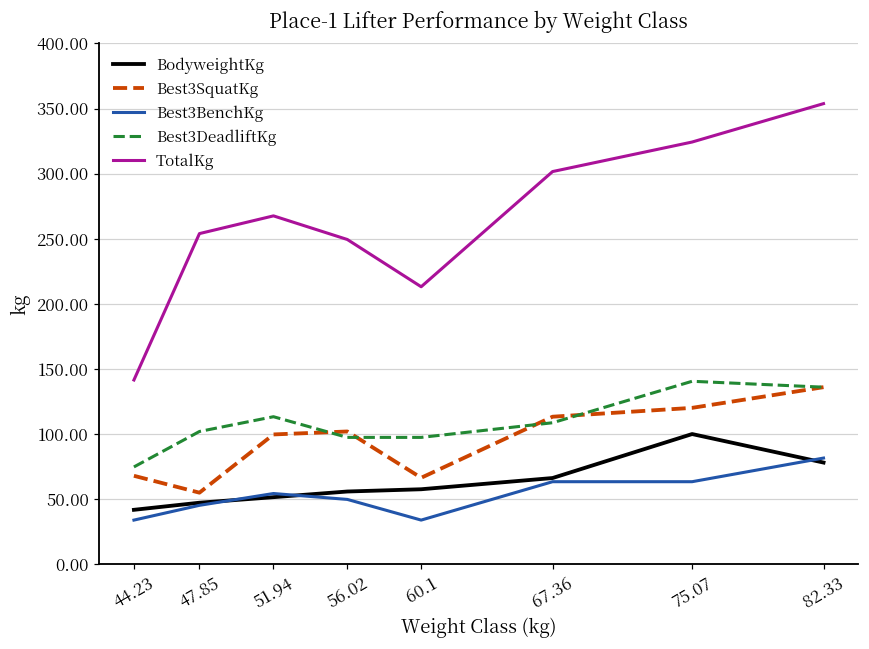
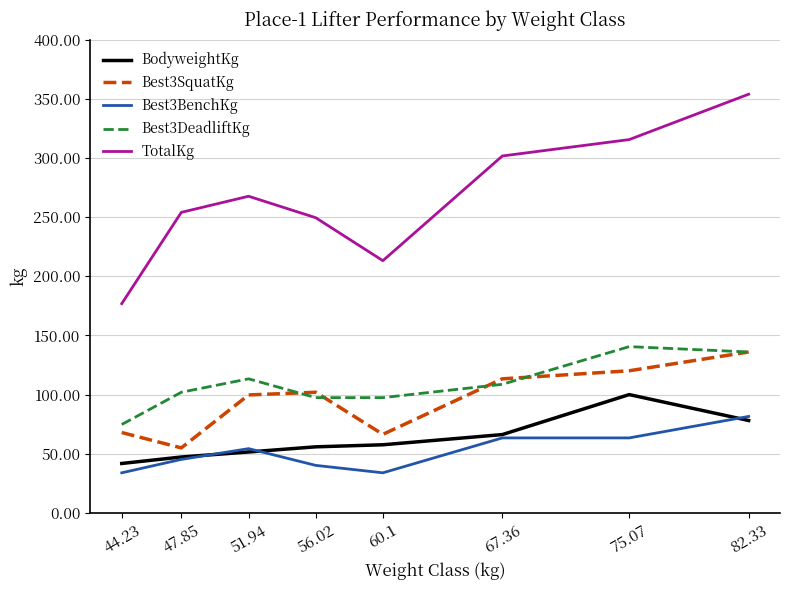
  {
    "BodyweightKg": {
      "44.23": 42,
      "51.94": 52,
      "56.02": 56,
      "60.1": 58,
      "67.36": 66,
      "75.07": 100,
      "82.33": 78
    },
    "Best3SquatKg": {
      "44.23": 68,
      "47.85": 55,
      "51.94": 100,
      "56.02": 102,
      "60.1": 67,
      "67.36": 113,
      "75.07": 120
    },
    "Best3BenchKg": {
      "44.23": 34,
      "51.94": 54,
-     "56.02": 50,
+     "56.02": 40,
      "60.1": 34,
      "67.36": 64,
      "75.07": 64,
      "82.33": 82
    },
    "Best3DeadliftKg": {
      "44.23": 75,
      "47.85": 102,
      "51.94": 113,
      "56.02": 98,
      "60.1": 98,
      "67.36": 109,
      "75.07": 141
    },
    "TotalKg": {
-     "44.23": 142,
+     "44.23": 177,
      "47.85": 254,
      "51.94": 268,
      "56.02": 249,
      "60.1": 213,
      "67.36": 302,
-     "75.07": 324,
+     "75.07": 315,
      "82.33": 354
    }
  }
